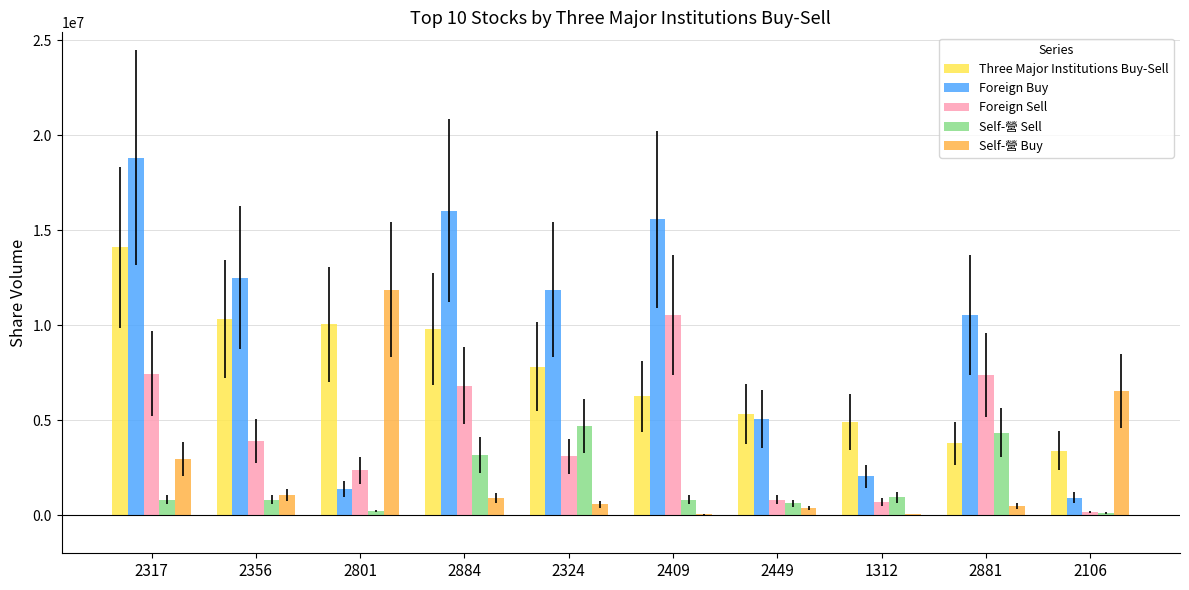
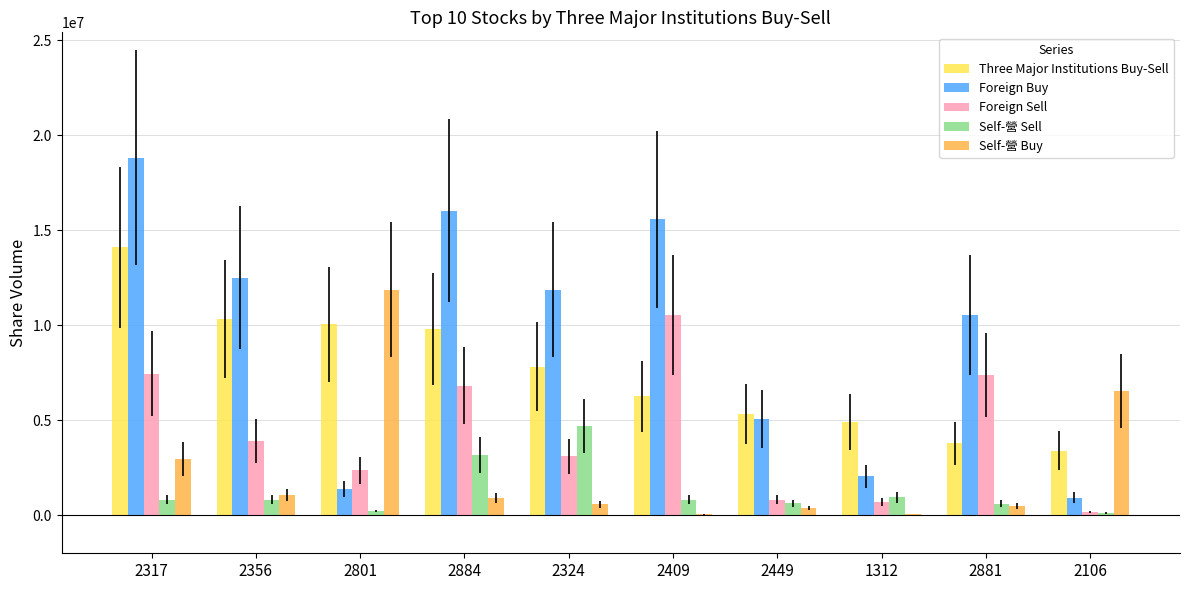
  {
    "Foreign Buy": {
      "2317": 18800000,
      "2356": 12500000,
      "2801": 1400000,
      "2884": 16000000,
      "2324": 11900000,
      "2409": 15600000,
      "2449": 5100000,
      "1312": 2000000,
      "2881": 10500000,
      "2106": 900000
    },
    "Foreign Sell": {
      "2317": 7500000,
      "2356": 3900000,
      "2801": 2400000,
      "2884": 6800000,
      "2324": 3100000,
      "2409": 10500000,
      "2449": 800000,
      "1312": 700000,
      "2881": 7400000,
      "2106": 200000
    },
    "Self-營 Sell": {
      "2317": 800000,
      "2356": 800000,
      "2801": 200000,
      "2884": 3200000,
      "2324": 4700000,
      "2409": 800000,
      "2449": 600000,
      "1312": 900000,
-     "2881": 4400000
+     "2881": 600000
    }
  }
